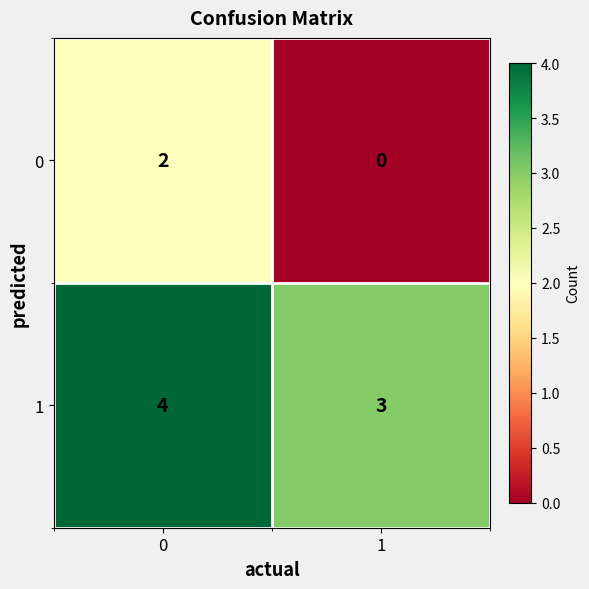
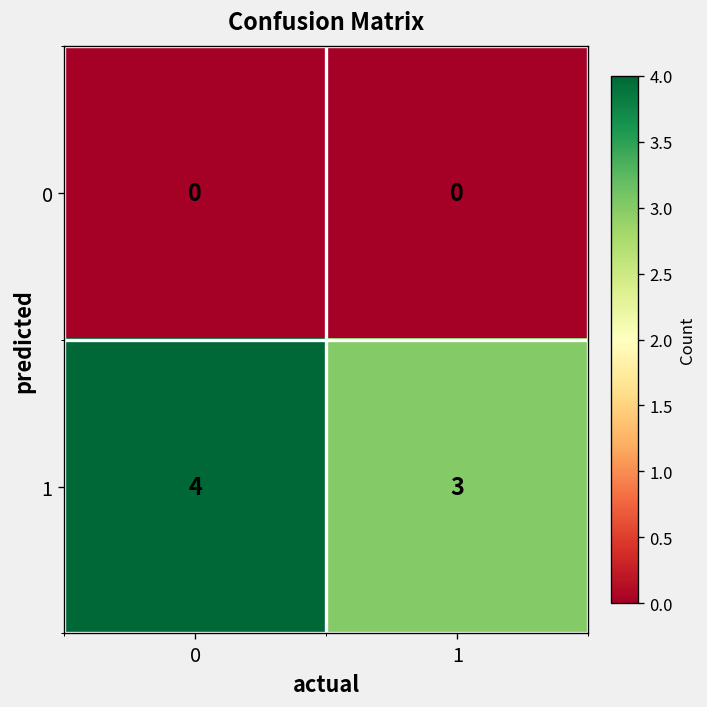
  {
    "0": {
-     "0": 2,
+     "0": 0,
      "1": 0
    },
    "1": {
      "0": 4,
      "1": 3
    }
  }
